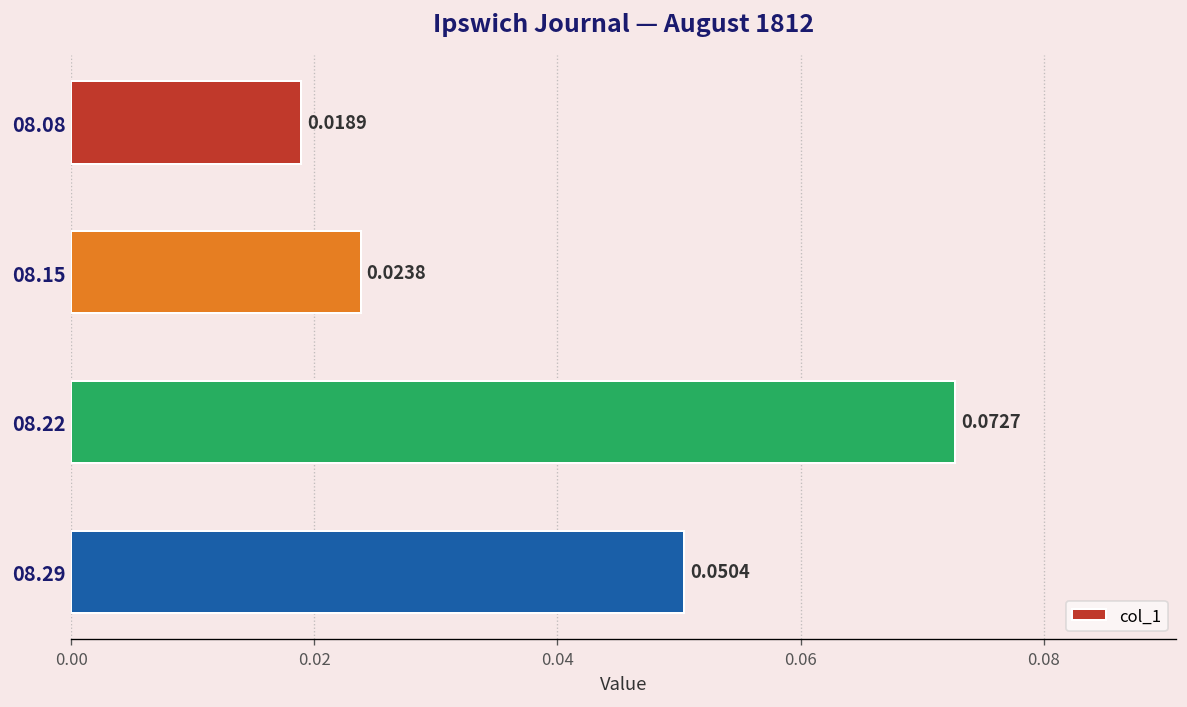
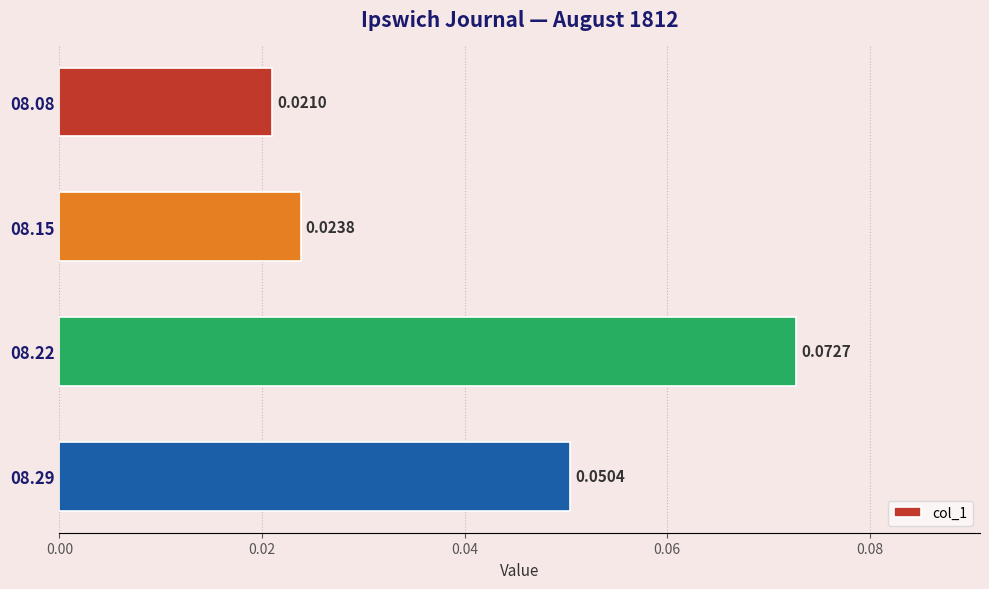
  {
-   "08.08": 0.0189,
+   "08.08": 0.0210,
    "08.15": 0.0238,
    "08.22": 0.0727,
    "08.29": 0.0504
  }
